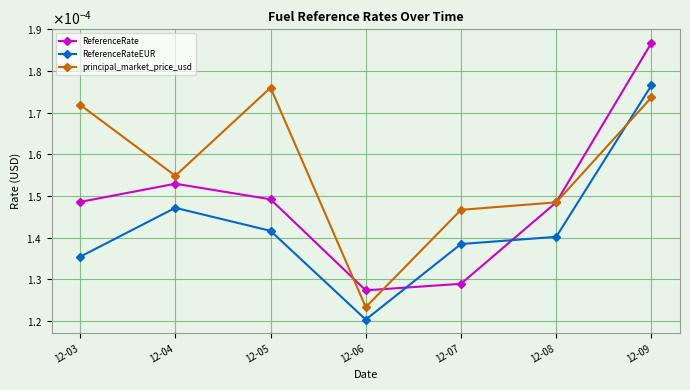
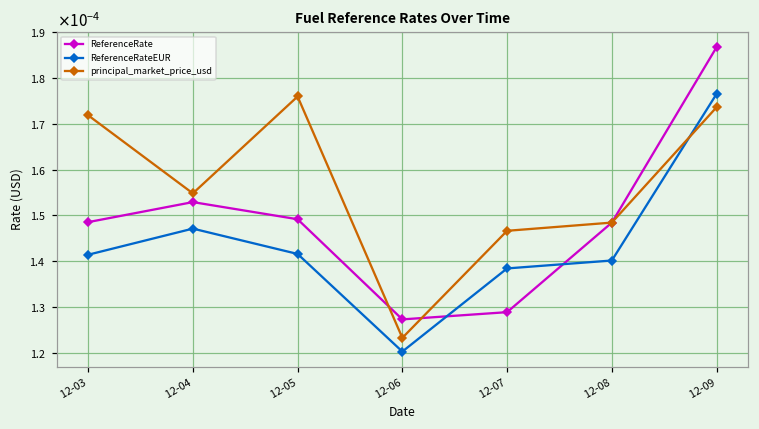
  {
    "ReferenceRate": {
      "12-03": 0.000149,
      "12-04": 0.000153,
      "12-05": 0.000149,
      "12-06": 0.000127,
      "12-07": 0.000129,
      "12-09": 0.000187
    },
    "ReferenceRateEUR": {
-     "12-03": 0.000135,
+     "12-03": 0.000141,
      "12-04": 0.000147,
      "12-05": 0.000142,
      "12-06": 0.000120,
      "12-07": 0.000138,
      "12-08": 0.000140,
      "12-09": 0.000177
    },
    "principal_market_price_usd": {
      "12-03": 0.000172,
      "12-04": 0.000155,
      "12-05": 0.000176,
      "12-06": 0.000123,
      "12-07": 0.000147,
      "12-09": 0.000174
    }
  }
